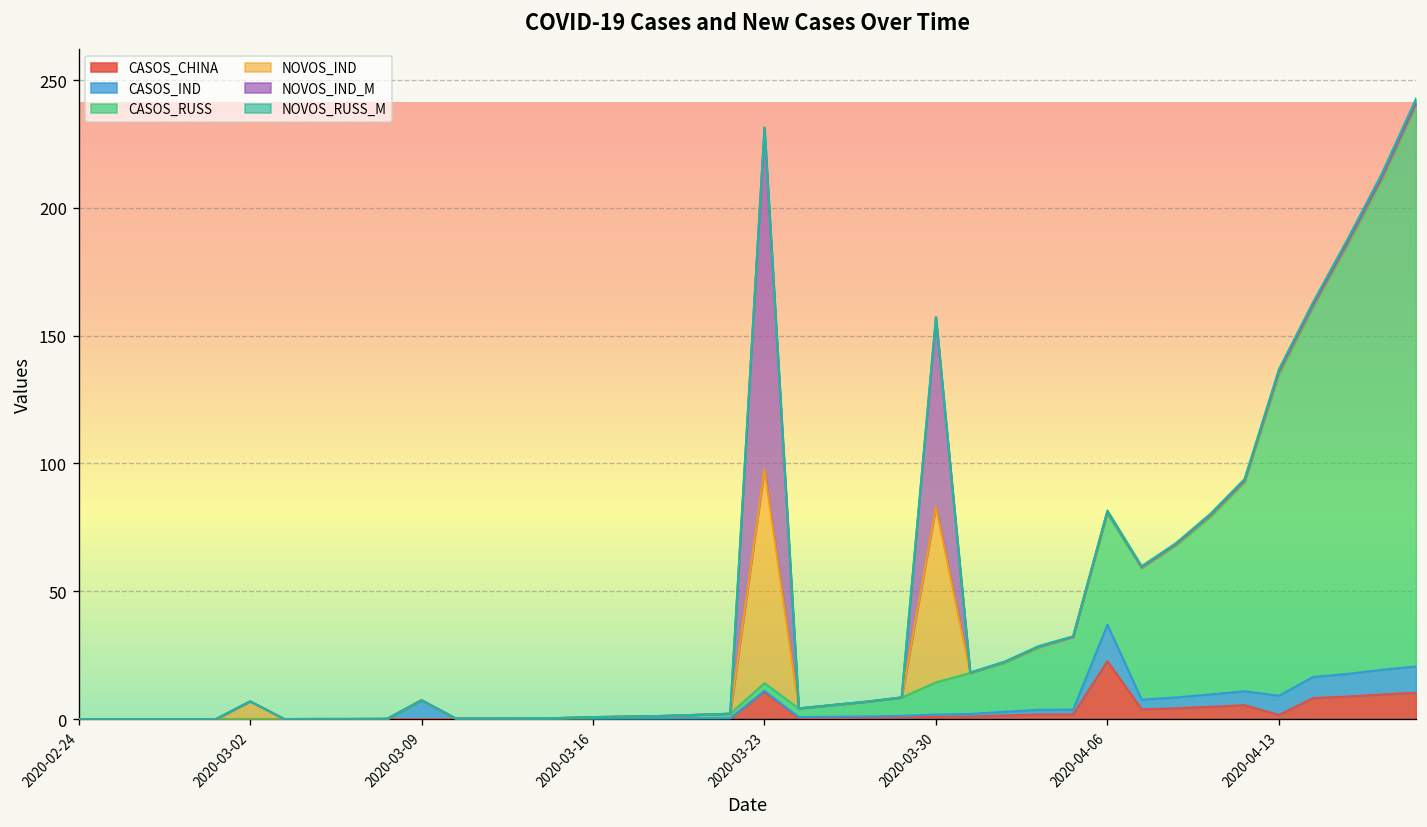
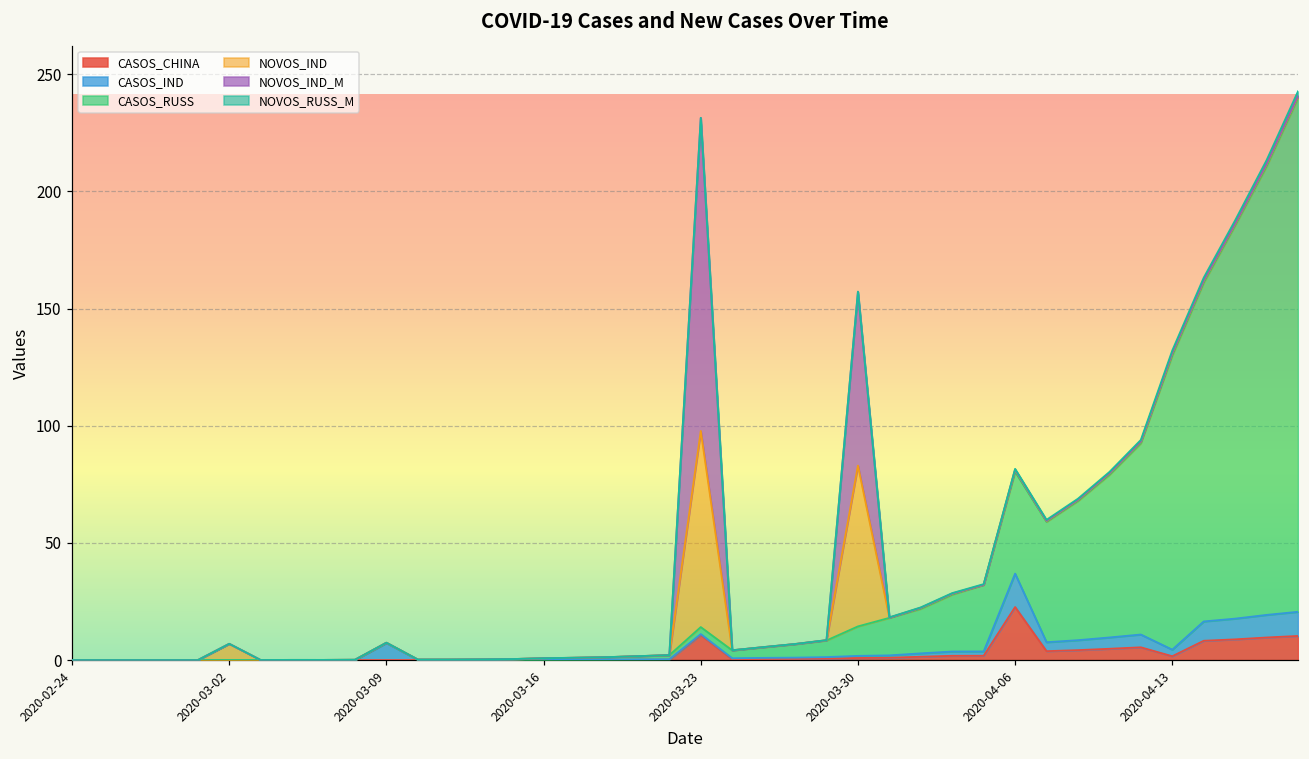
  {
    "CASOS_CHINA": {
      "2020-03-09": 0,
      "2020-04-06": 23,
      "2020-04-13": 2
    },
    "CASOS_IND": {
      "2020-04-06": 14,
-     "2020-04-13": 8
+     "2020-04-13": 3
    },
    "NOVOS_IND": {
      "2020-03-23": 84,
      "2020-03-30": 69
    }
  }
